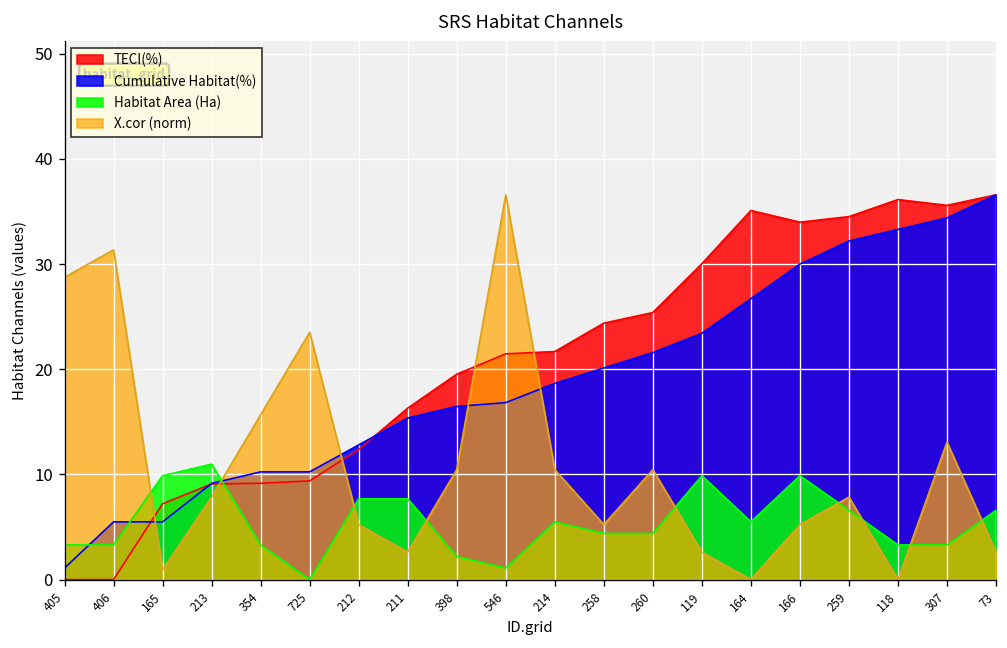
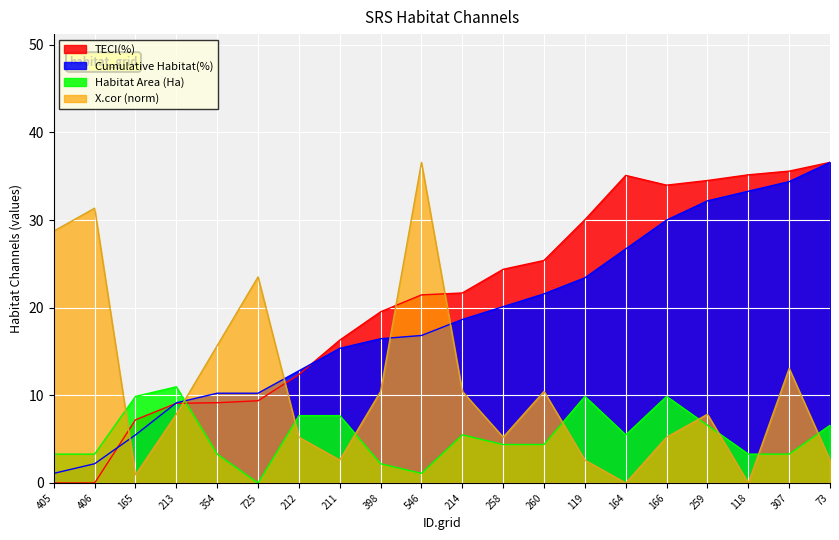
  {
    "TECI(%)": {
      "405": 0,
      "406": 0,
      "165": 7,
      "354": 9,
      "725": 9,
      "212": 12,
      "211": 16,
      "398": 20,
      "546": 21,
      "214": 22,
      "258": 24,
      "260": 25,
      "119": 30,
      "164": 35,
      "166": 34,
      "259": 35,
-     "118": 36,
+     "118": 35,
      "307": 36
    },
    "Cumulative Habitat(%)": {
      "405": 1,
-     "406": 5,
+     "406": 2,
      "165": 5,
      "354": 10,
      "725": 10,
      "212": 13,
      "211": 15,
      "398": 16,
      "546": 17,
      "214": 19,
      "258": 20,
      "260": 22,
      "119": 23,
      "164": 27,
      "166": 30,
      "259": 32,
      "118": 33,
      "307": 34
    },
    "Habitat Area (Ha)": {
      "405": 3,
      "406": 3,
      "165": 10,
      "213": 11,
      "354": 3,
      "725": 0,
      "212": 8,
      "211": 8,
      "398": 2,
      "546": 1,
      "214": 5,
      "258": 4,
      "260": 4,
      "119": 10,
      "164": 5,
      "166": 10,
      "259": 7,
      "118": 3,
      "307": 3,
      "73": 7
    },
    "X.cor (norm)": {
      "405": 29,
      "406": 31,
      "165": 1,
      "213": 8,
      "354": 16,
      "725": 24,
      "212": 5,
      "211": 3,
      "398": 10,
      "546": 37,
      "214": 10,
      "258": 5,
      "260": 10,
      "119": 3,
      "164": 0,
      "166": 5,
      "259": 8,
      "118": 0,
      "307": 13,
      "73": 3
    }
  }
